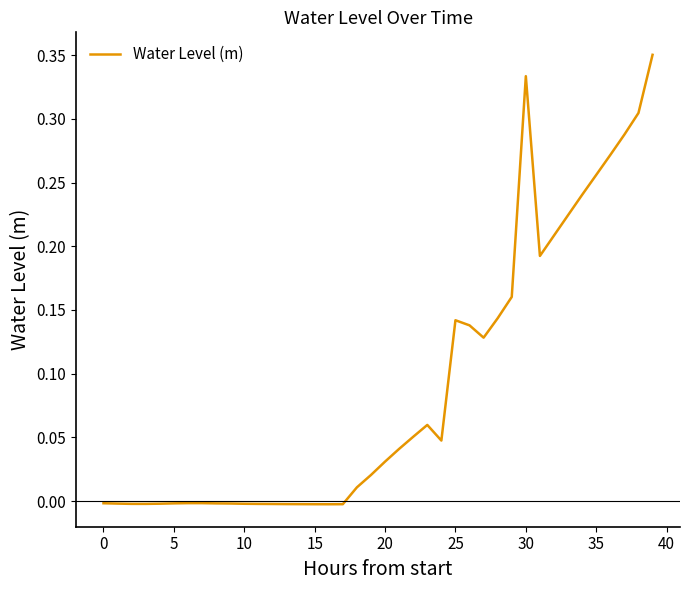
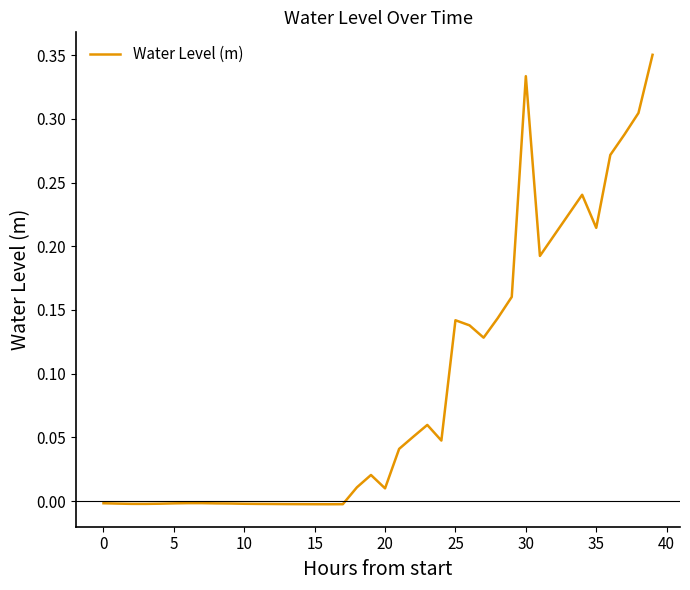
  {
    "0": -0.002,
    "5": -0.002,
    "10": -0.002,
    "15": -0.002,
-   "20": 0.031,
+   "20": 0.010,
    "25": 0.142,
    "30": 0.334,
-   "35": 0.256
+   "35": 0.214
  }
